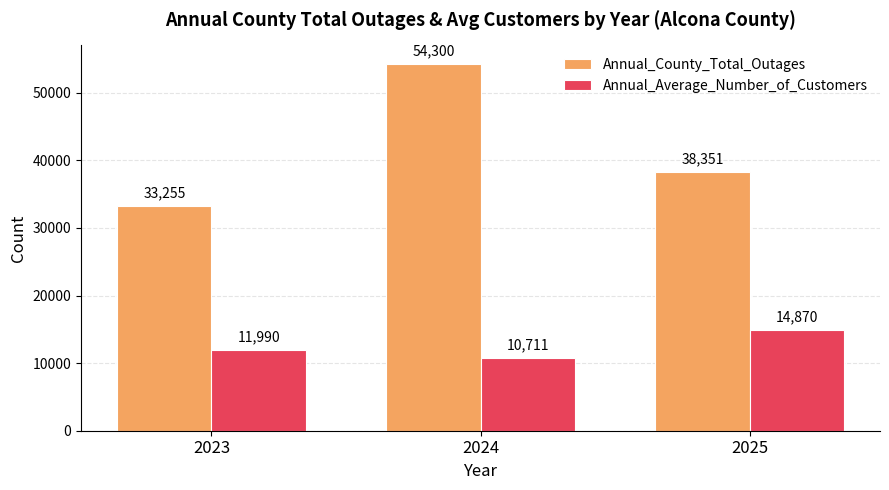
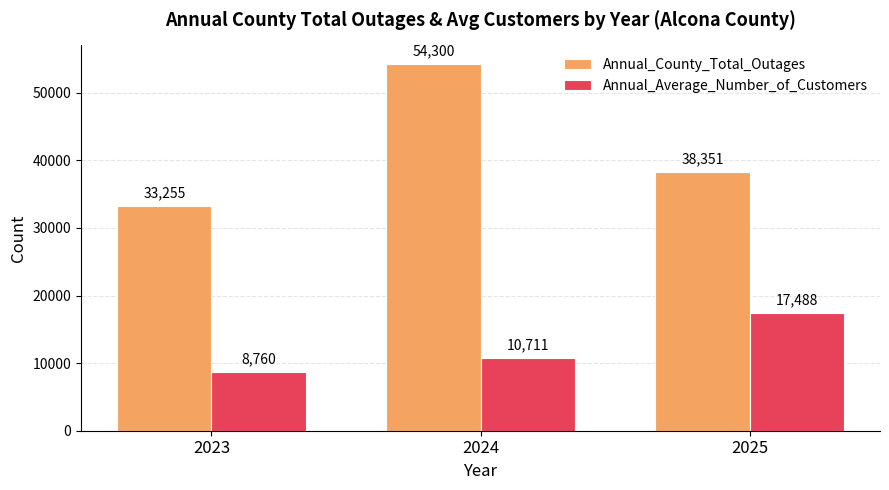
  {
    "Annual_County_Total_Outages": {
      "2023": "33,255",
      "2024": "54,300",
      "2025": "38,351"
    },
    "Annual_Average_Number_of_Customers": {
-     "2023": "11,990",
+     "2023": "8,760",
      "2024": "10,711",
-     "2025": "14,870"
+     "2025": "17,488"
    }
  }
